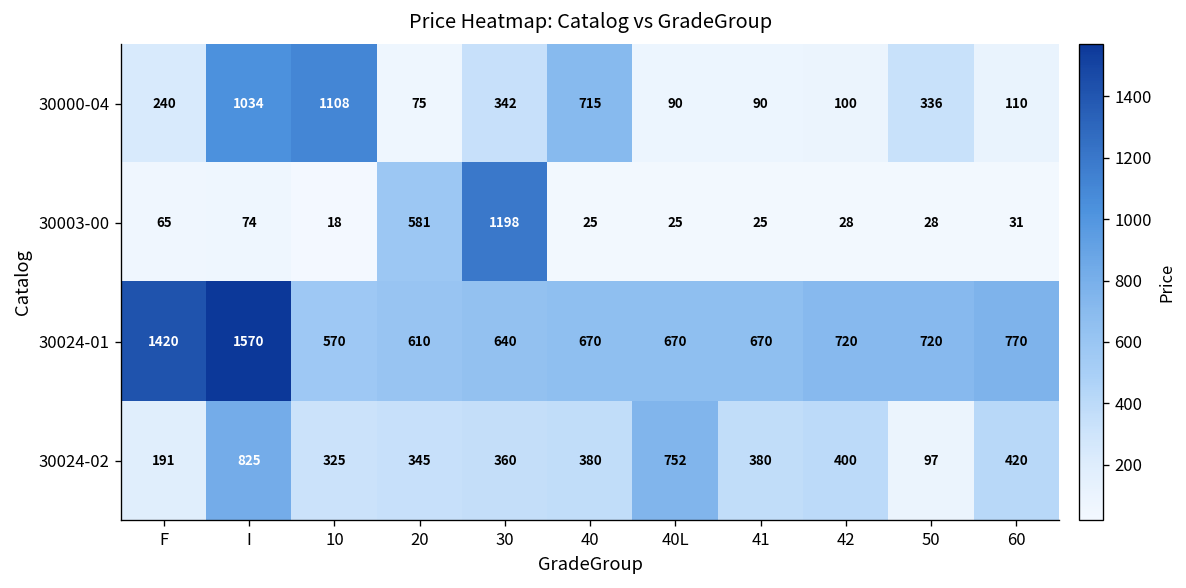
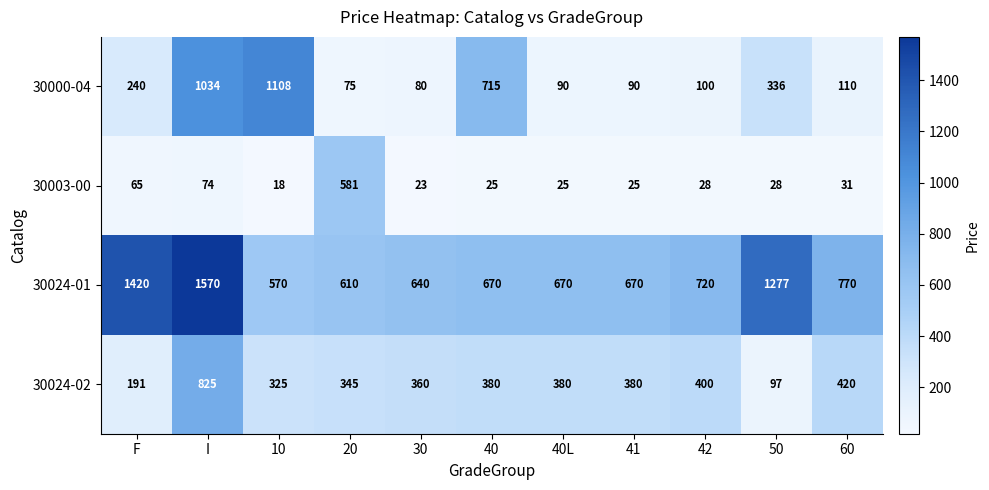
  {
    "30000-04": {
      "F": 240,
      "I": 1034,
      "10": 1108,
      "20": 75,
-     "30": 342,
+     "30": 80,
      "40": 715,
      "40L": 90,
      "41": 90,
      "42": 100,
      "50": 336,
      "60": 110
    },
    "30003-00": {
      "F": 65,
      "I": 74,
      "10": 18,
      "20": 581,
-     "30": 1198,
+     "30": 23,
      "40": 25,
      "40L": 25,
      "41": 25,
      "42": 28,
      "50": 28,
      "60": 31
    },
    "30024-01": {
      "F": 1420,
      "I": 1570,
      "10": 570,
      "20": 610,
      "30": 640,
      "40": 670,
      "40L": 670,
      "41": 670,
      "42": 720,
-     "50": 720,
+     "50": 1277,
      "60": 770
    },
    "30024-02": {
      "F": 191,
      "I": 825,
      "10": 325,
      "20": 345,
      "30": 360,
      "40": 380,
-     "40L": 752,
+     "40L": 380,
      "41": 380,
      "42": 400,
      "50": 97,
      "60": 420
    }
  }
